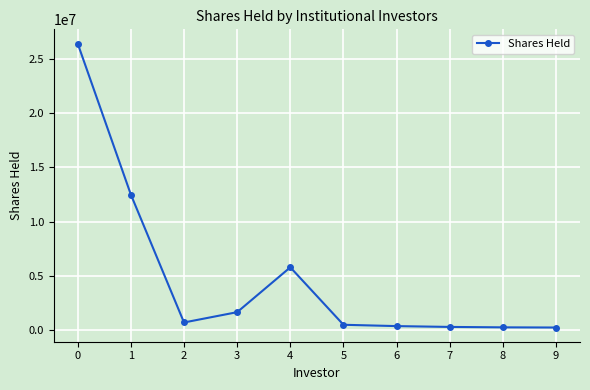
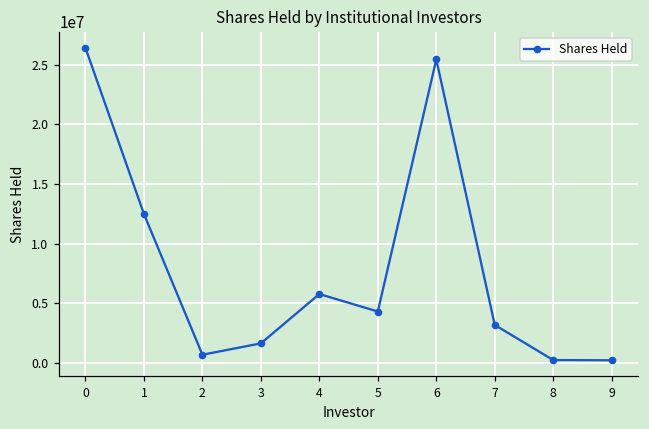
  {
    "0": 26400000,
    "1": 12500000,
    "2": 700000,
    "3": 1700000,
    "4": 5800000,
-   "5": 500000,
-   "6": 400000,
-   "7": 300000,
+   "5": 4300000,
+   "6": 25400000,
+   "7": 3200000,
    "8": 300000,
    "9": 200000
  }
